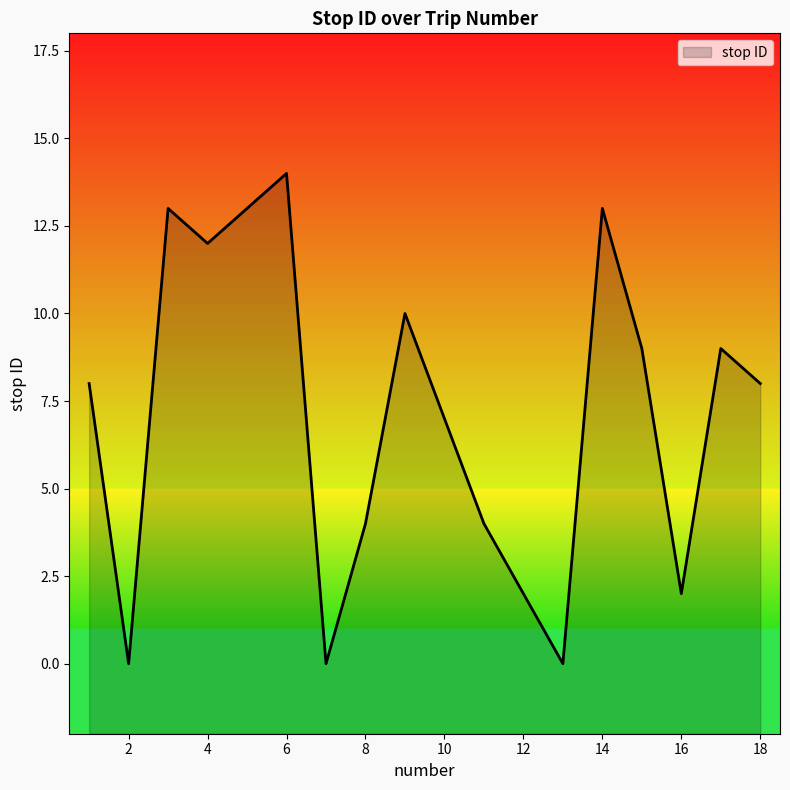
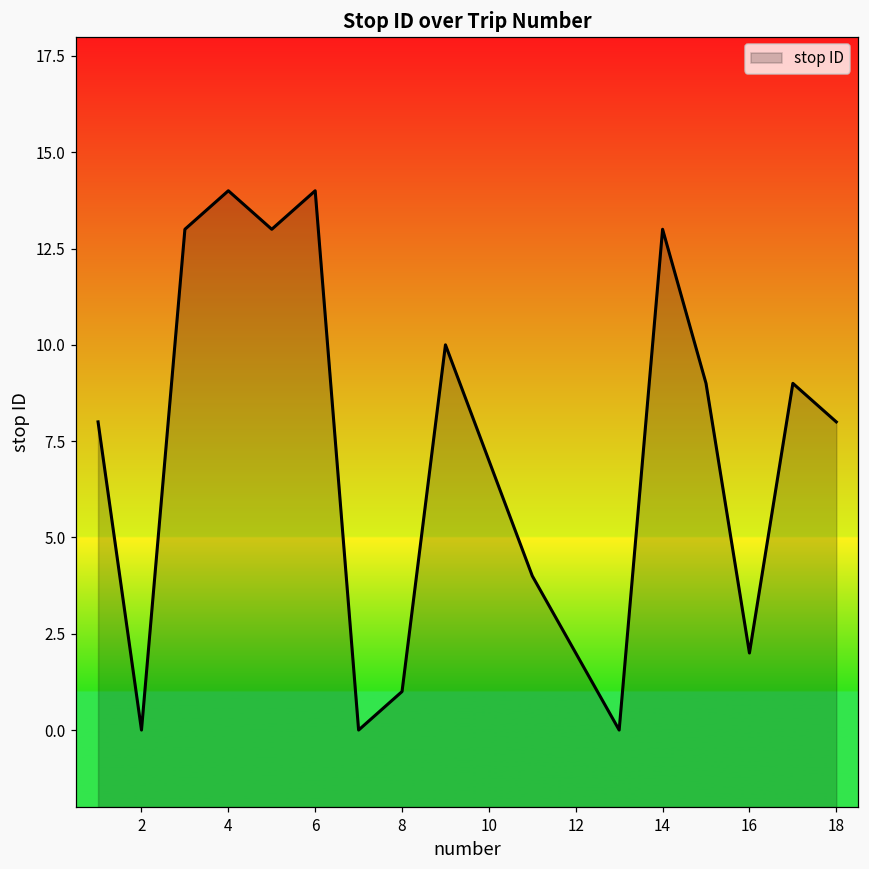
  {
    "2": 0,
-   "4": 12,
+   "4": 14,
    "6": 14,
-   "8": 4,
+   "8": 1,
    "10": 7,
    "12": 2,
    "14": 13,
    "16": 2,
    "18": 8
  }
